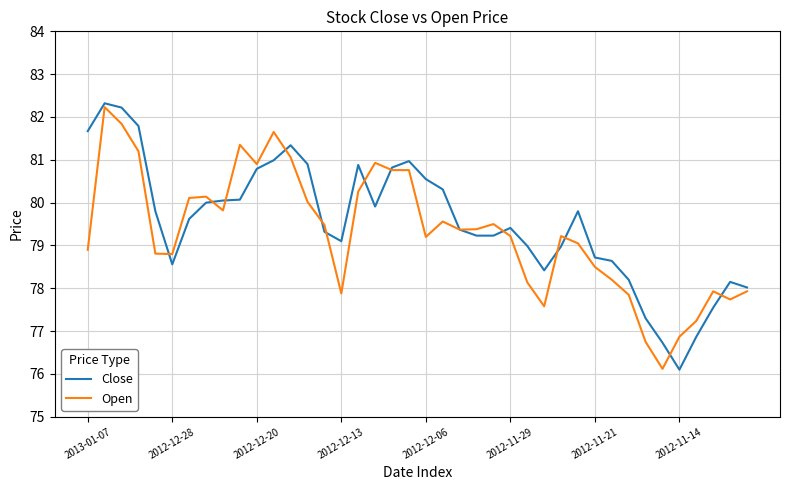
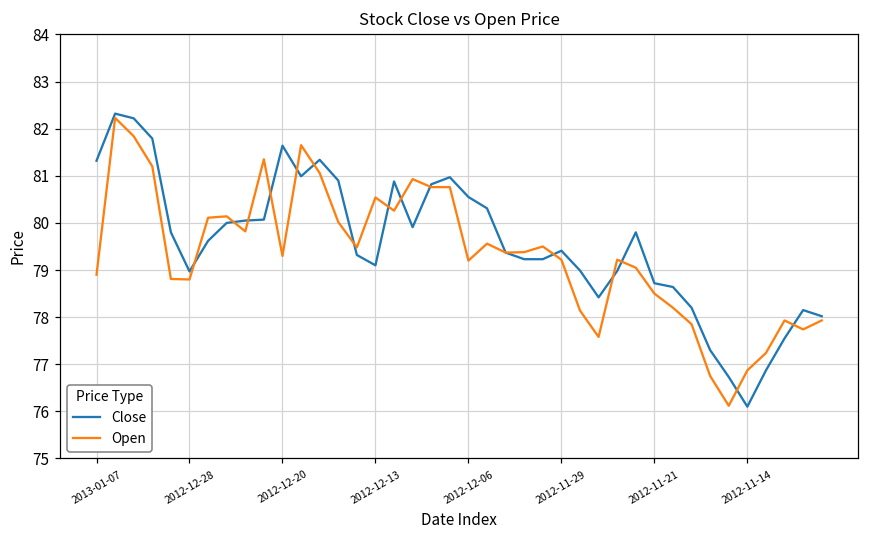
  {
    "Close": {
-     "2013-01-07": 81.7,
-     "2012-12-28": 78.6,
-     "2012-12-20": 80.8,
+     "2013-01-07": 81.3,
+     "2012-12-28": 79.0,
+     "2012-12-20": 81.6,
      "2012-12-13": 79.1,
      "2012-12-06": 80.6,
      "2012-11-29": 79.4,
      "2012-11-21": 78.7,
      "2012-11-14": 76.1
    },
    "Open": {
      "2013-01-07": 78.9,
      "2012-12-28": 78.8,
-     "2012-12-20": 80.9,
-     "2012-12-13": 77.9,
+     "2012-12-20": 79.3,
+     "2012-12-13": 80.5,
      "2012-12-06": 79.2,
      "2012-11-29": 79.2,
      "2012-11-21": 78.5,
      "2012-11-14": 76.9
    }
  }
